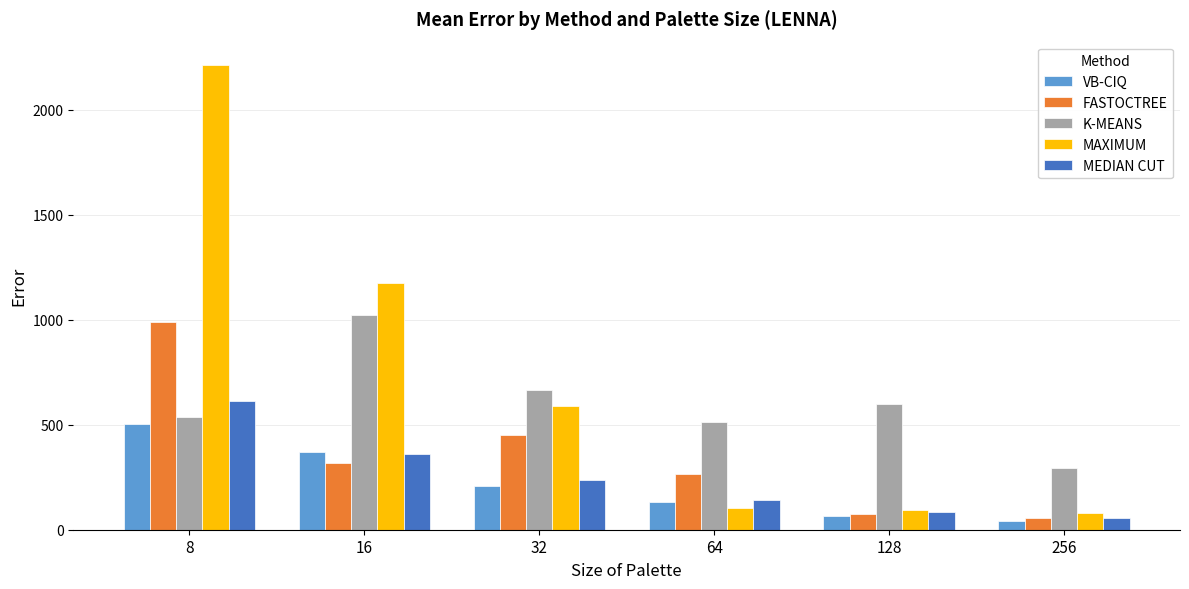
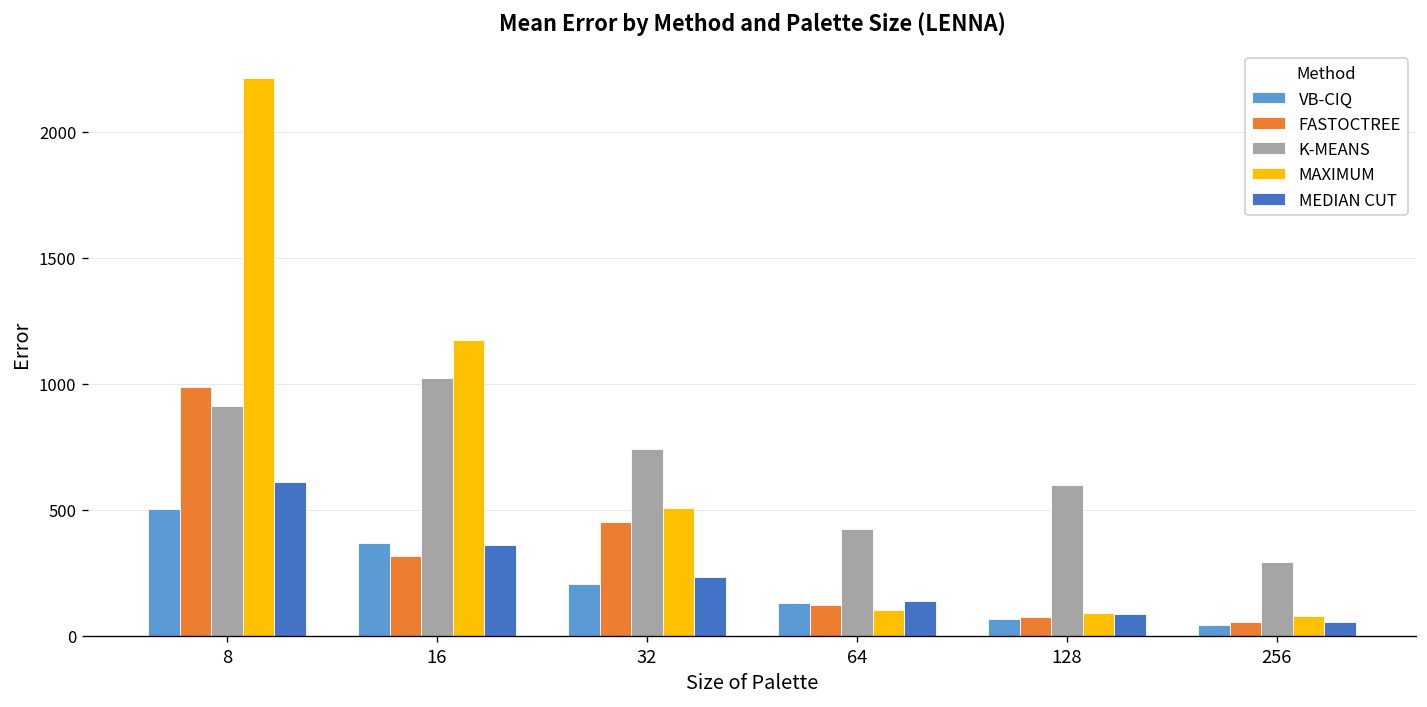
  {
    "FASTOCTREE": {
      "8": 990,
      "16": 320,
      "32": 450,
-     "64": 270,
+     "64": 120,
      "128": 70,
      "256": 60
    },
    "K-MEANS": {
-     "8": 540,
+     "8": 910,
      "16": 1020,
-     "32": 660,
-     "64": 520,
+     "32": 740,
+     "64": 420,
      "128": 600,
      "256": 290
    },
    "MAXIMUM": {
      "8": 2210,
      "16": 1170,
-     "32": 590,
+     "32": 510,
      "64": 100,
      "128": 90,
      "256": 80
    }
  }
